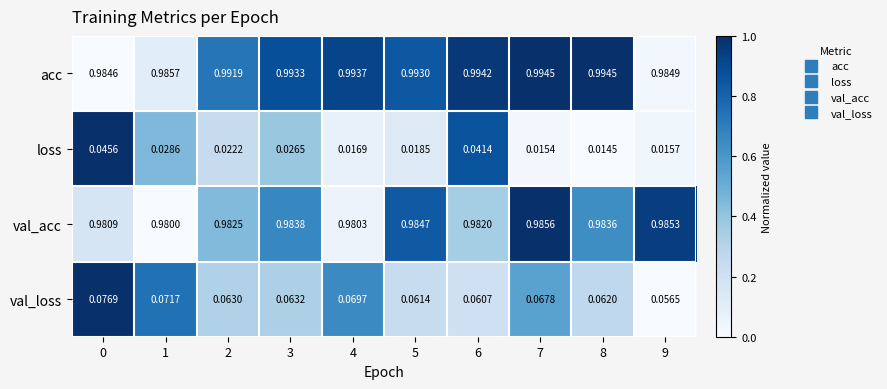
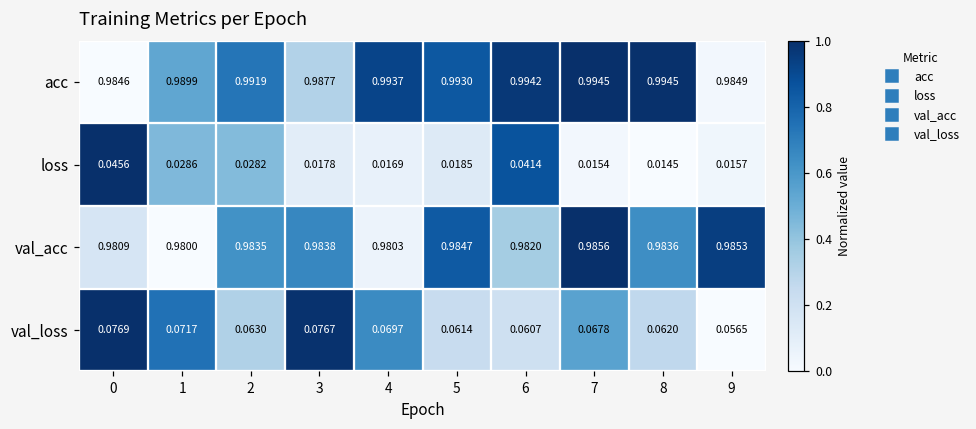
  {
    "acc": {
      "0": 0.9846,
-     "1": 0.9857,
+     "1": 0.9899,
      "2": 0.9919,
-     "3": 0.9933,
+     "3": 0.9877,
      "4": 0.9937,
      "5": 0.9930,
      "6": 0.9942,
      "7": 0.9945,
      "8": 0.9945,
      "9": 0.9849
    },
    "loss": {
      "0": 0.0456,
      "1": 0.0286,
-     "2": 0.0222,
-     "3": 0.0265,
+     "2": 0.0282,
+     "3": 0.0178,
      "4": 0.0169,
      "5": 0.0185,
      "6": 0.0414,
      "7": 0.0154,
      "8": 0.0145,
      "9": 0.0157
    },
    "val_acc": {
      "0": 0.9809,
      "1": 0.9800,
-     "2": 0.9825,
+     "2": 0.9835,
      "3": 0.9838,
      "4": 0.9803,
      "5": 0.9847,
      "6": 0.9820,
      "7": 0.9856,
      "8": 0.9836,
      "9": 0.9853
    },
    "val_loss": {
      "0": 0.0769,
      "1": 0.0717,
      "2": 0.0630,
-     "3": 0.0632,
+     "3": 0.0767,
      "4": 0.0697,
      "5": 0.0614,
      "6": 0.0607,
      "7": 0.0678,
      "8": 0.0620,
      "9": 0.0565
    }
  }
